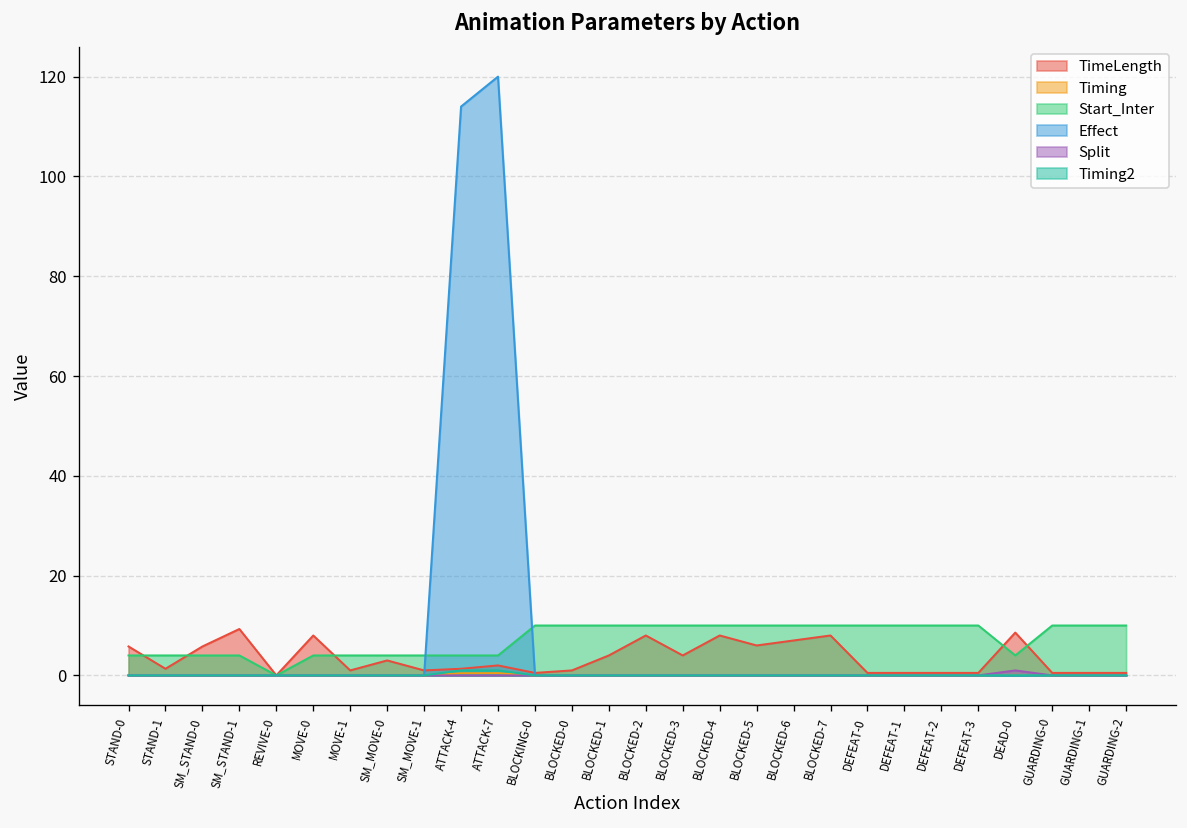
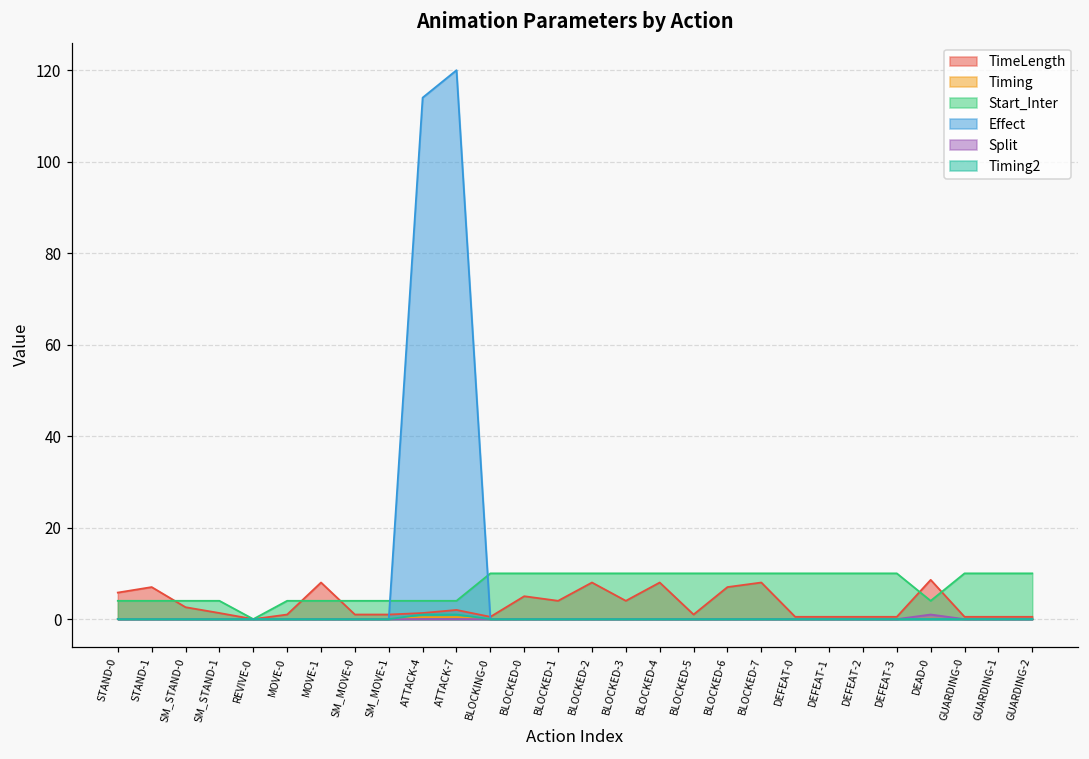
  {
    "TimeLength": {
      "STAND-0": 6,
-     "STAND-1": 1,
-     "SM_STAND-0": 6,
-     "SM_STAND-1": 9,
-     "MOVE-0": 8,
-     "MOVE-1": 1,
-     "SM_MOVE-0": 3,
+     "STAND-1": 7,
+     "SM_STAND-0": 3,
+     "SM_STAND-1": 1,
+     "MOVE-0": 1,
+     "MOVE-1": 8,
+     "SM_MOVE-0": 1,
      "SM_MOVE-1": 1,
      "ATTACK-7": 2,
-     "BLOCKED-0": 1,
+     "BLOCKED-0": 5,
      "BLOCKED-1": 4,
      "BLOCKED-2": 8,
      "BLOCKED-3": 4,
      "BLOCKED-4": 8,
-     "BLOCKED-5": 6,
+     "BLOCKED-5": 1,
      "BLOCKED-6": 7,
      "BLOCKED-7": 8,
      "DEAD-0": 9
    },
    "Split": {
      "DEAD-0": 1
    }
  }
